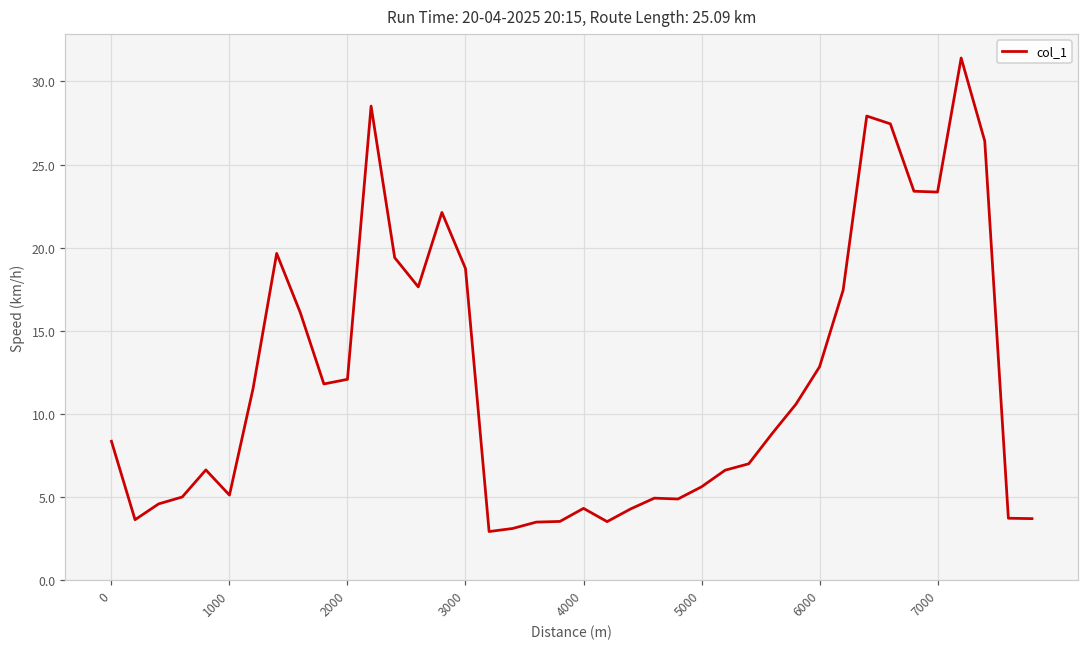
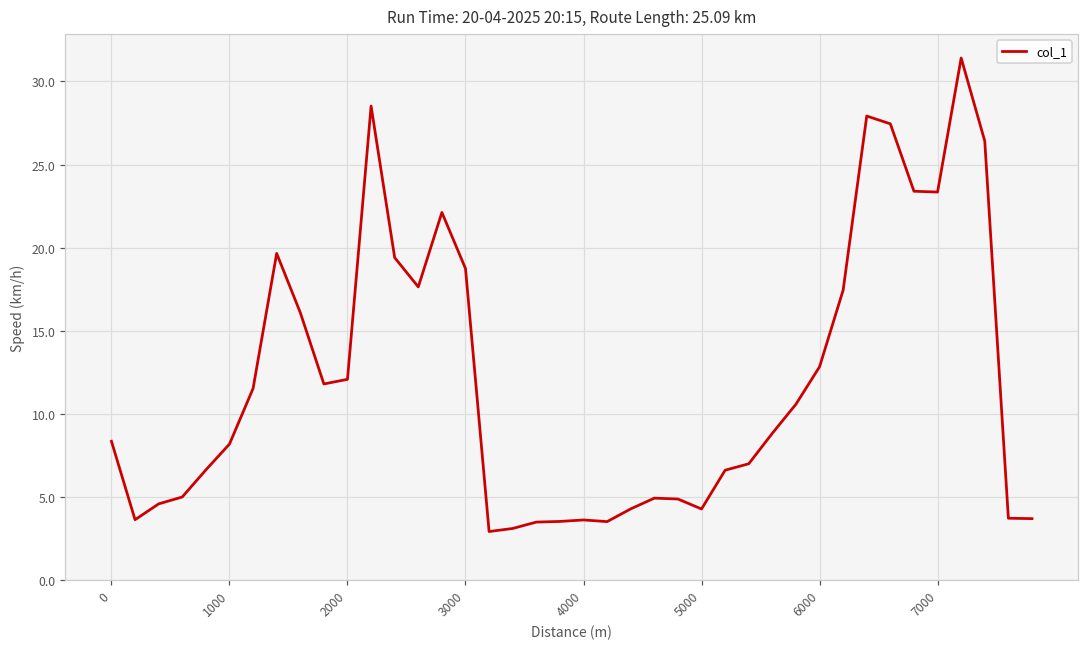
  {
    "0": 8.3,
-   "1000": 5.1,
+   "1000": 8.2,
    "2000": 12.1,
    "3000": 18.7,
-   "4000": 4.3,
-   "5000": 5.6,
+   "4000": 3.6,
+   "5000": 4.3,
    "6000": 12.8,
    "7000": 23.3
  }
